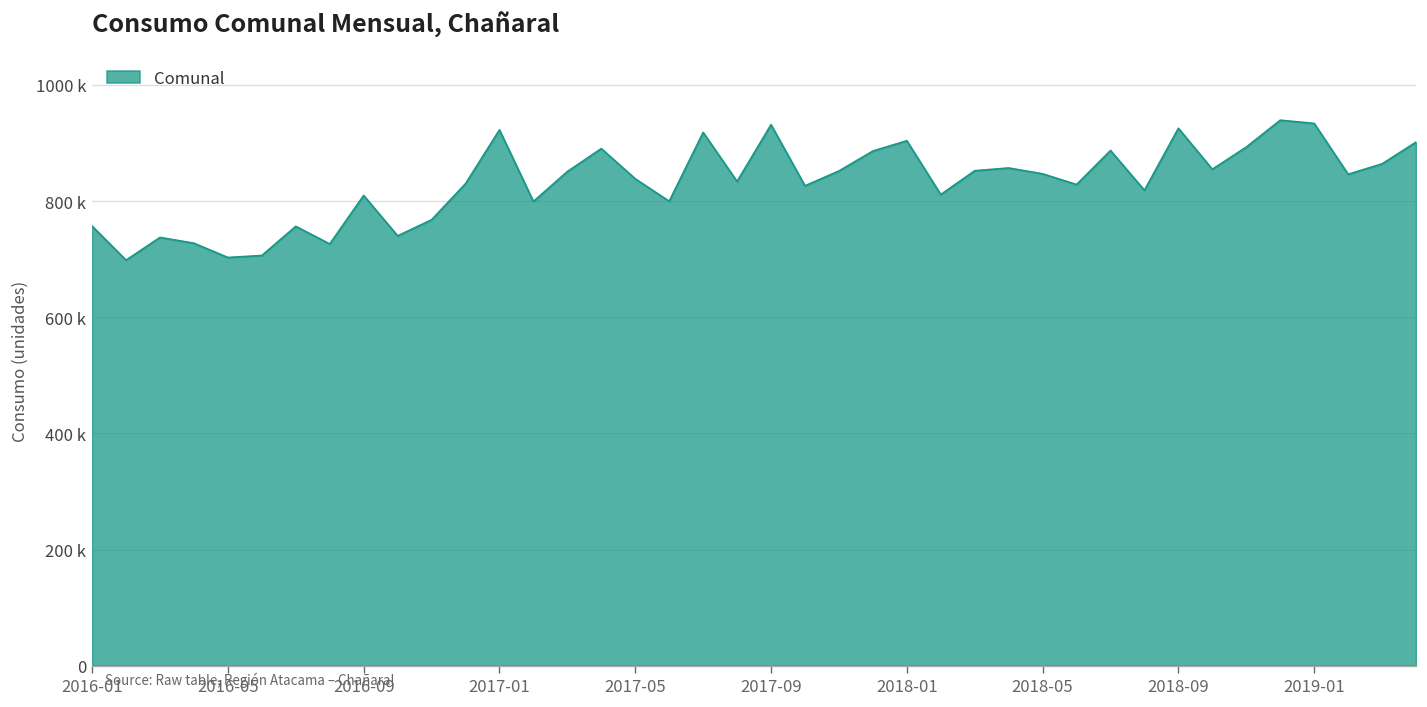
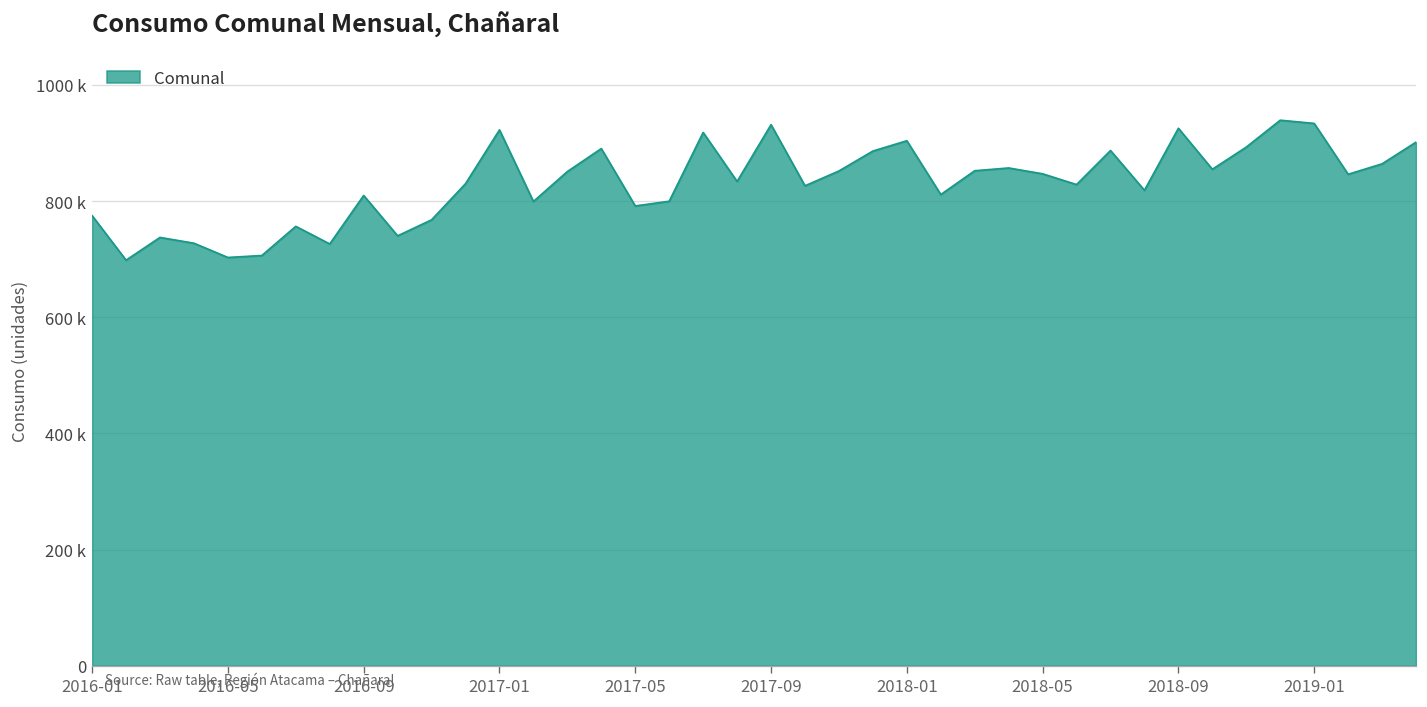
  {
-   "2016-01": 760000,
+   "2016-01": 770000,
    "2016-05": 700000,
    "2016-09": 810000,
    "2017-01": 920000,
-   "2017-05": 840000,
+   "2017-05": 790000,
    "2017-09": 930000,
    "2018-01": 900000,
    "2018-05": 850000,
    "2018-09": 930000,
    "2019-01": 930000
  }
